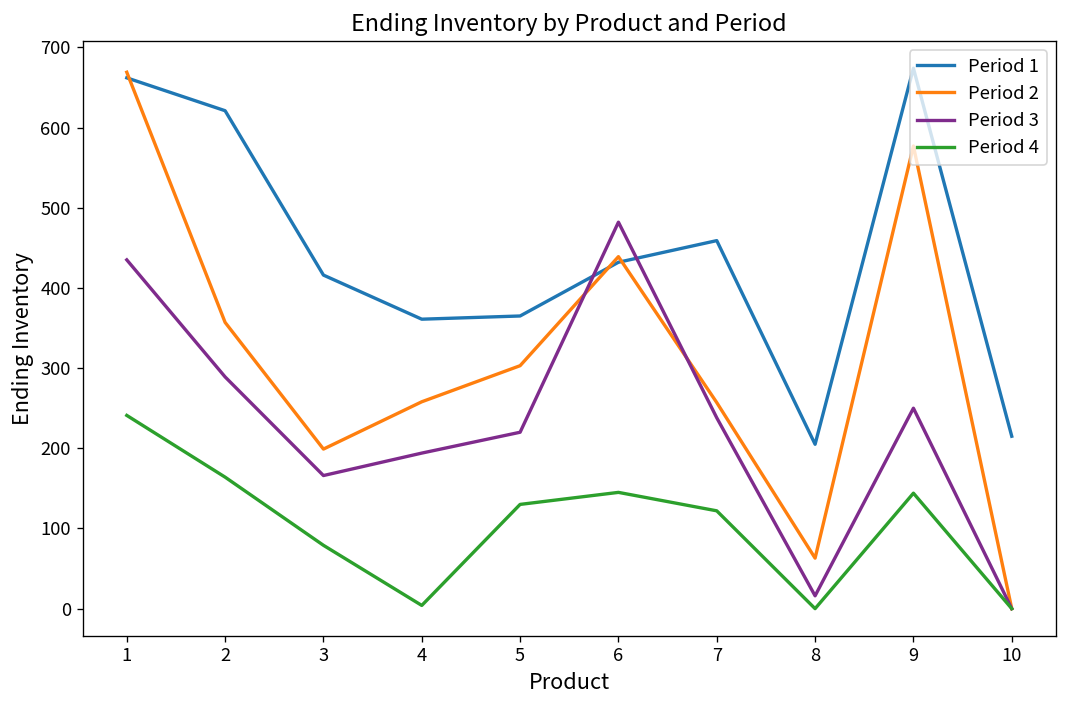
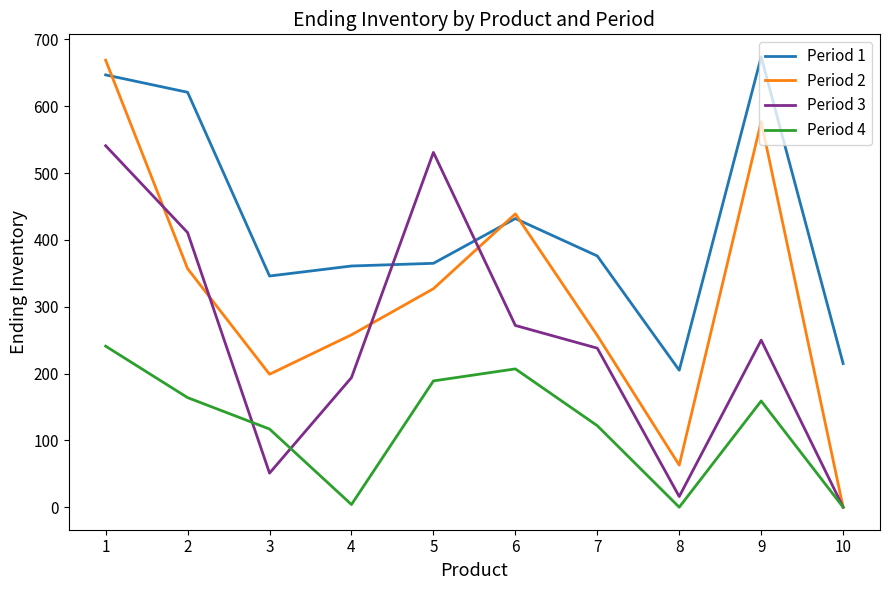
  {
    "Period 1": {
-     "1": 660,
+     "1": 650,
      "2": 620,
-     "3": 420,
+     "3": 350,
      "4": 360,
      "5": 370,
      "6": 430,
-     "7": 460,
+     "7": 380,
      "8": 210,
      "10": 220
    },
    "Period 2": {
      "1": 670,
      "2": 360,
      "3": 200,
      "4": 260,
-     "5": 300,
+     "5": 330,
      "6": 440,
      "7": 260,
      "8": 60
    },
    "Period 3": {
-     "1": 440,
-     "2": 290,
-     "3": 170,
+     "1": 540,
+     "2": 410,
+     "3": 50,
      "4": 190,
-     "5": 220,
-     "6": 480,
+     "5": 530,
+     "6": 270,
      "7": 240,
      "8": 20,
      "9": 250
    },
    "Period 4": {
      "1": 240,
      "2": 160,
-     "3": 80,
+     "3": 120,
      "4": 0,
-     "5": 130,
-     "6": 150,
+     "5": 190,
+     "6": 210,
      "7": 120,
      "8": 0,
-     "9": 140
+     "9": 160
    }
  }
